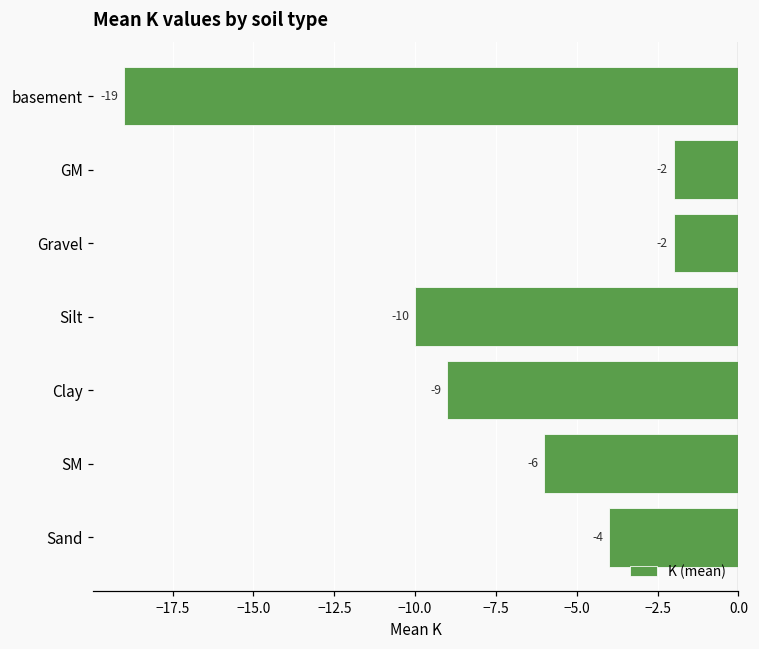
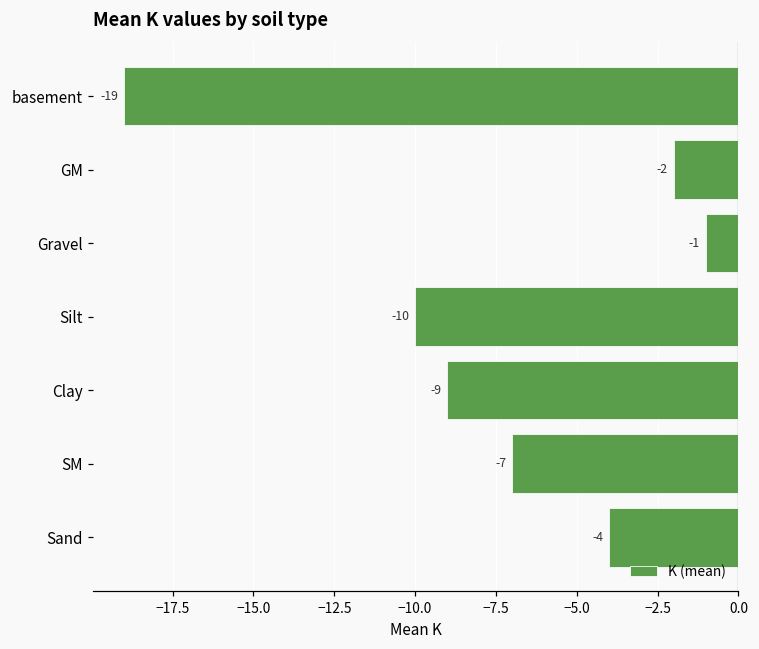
  {
    "basement": -19,
    "GM": -2,
-   "Gravel": -2,
+   "Gravel": -1,
    "Silt": -10,
    "Clay": -9,
-   "SM": -6,
+   "SM": -7,
    "Sand": -4
  }
